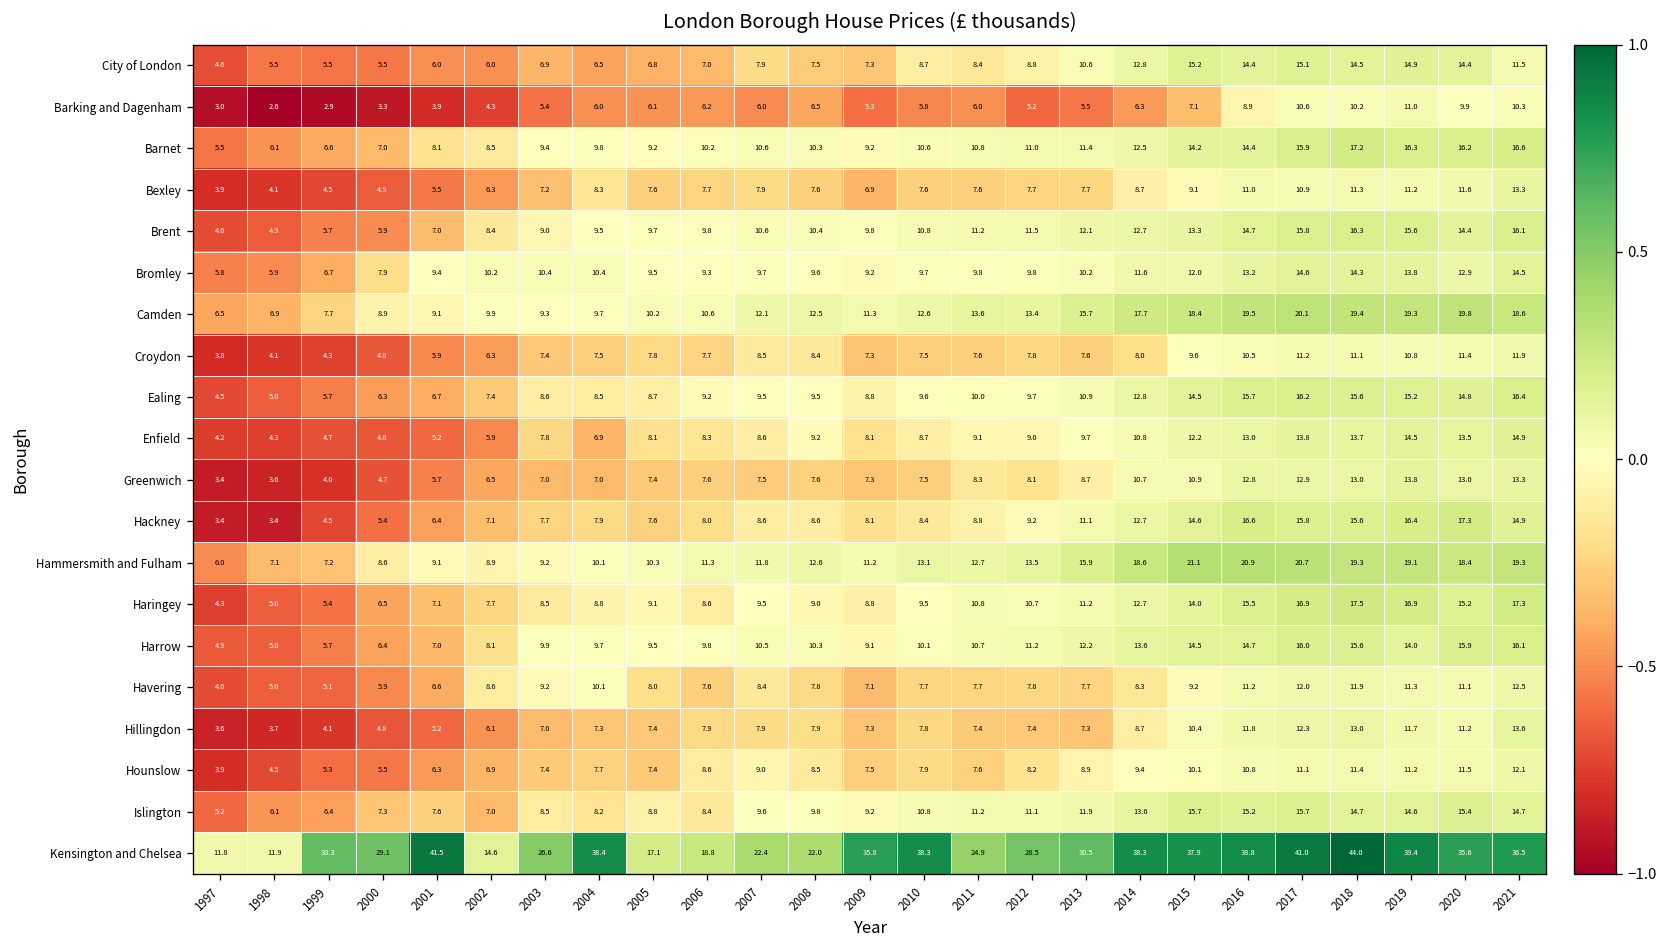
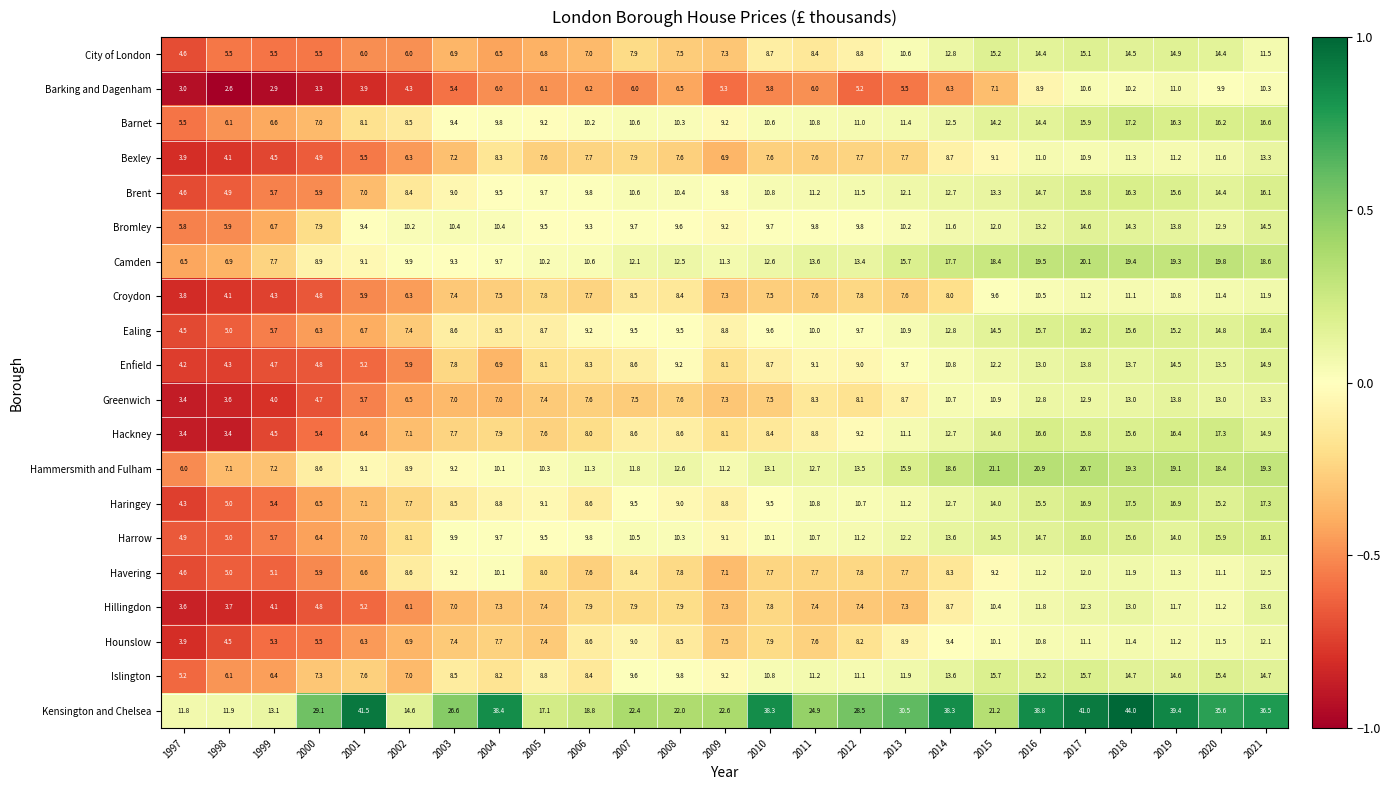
  {
    "Kensington and Chelsea": {
      "1997": 11.8,
      "1998": 11.9,
-     "1999": 30.3,
+     "1999": 13.1,
      "2000": 29.1,
      "2001": 41.5,
      "2002": 14.6,
      "2003": 26.6,
      "2004": 38.4,
      "2005": 17.1,
      "2006": 18.8,
      "2007": 22.4,
      "2008": 22.0,
-     "2009": 35.8,
+     "2009": 22.6,
      "2010": 38.3,
      "2011": 24.9,
      "2012": 28.5,
      "2013": 30.5,
      "2014": 38.3,
-     "2015": 37.9,
+     "2015": 21.2,
      "2016": 38.8,
      "2017": 41.0,
      "2018": 44.0,
      "2019": 39.4,
      "2020": 35.6,
      "2021": 36.5
    }
  }
